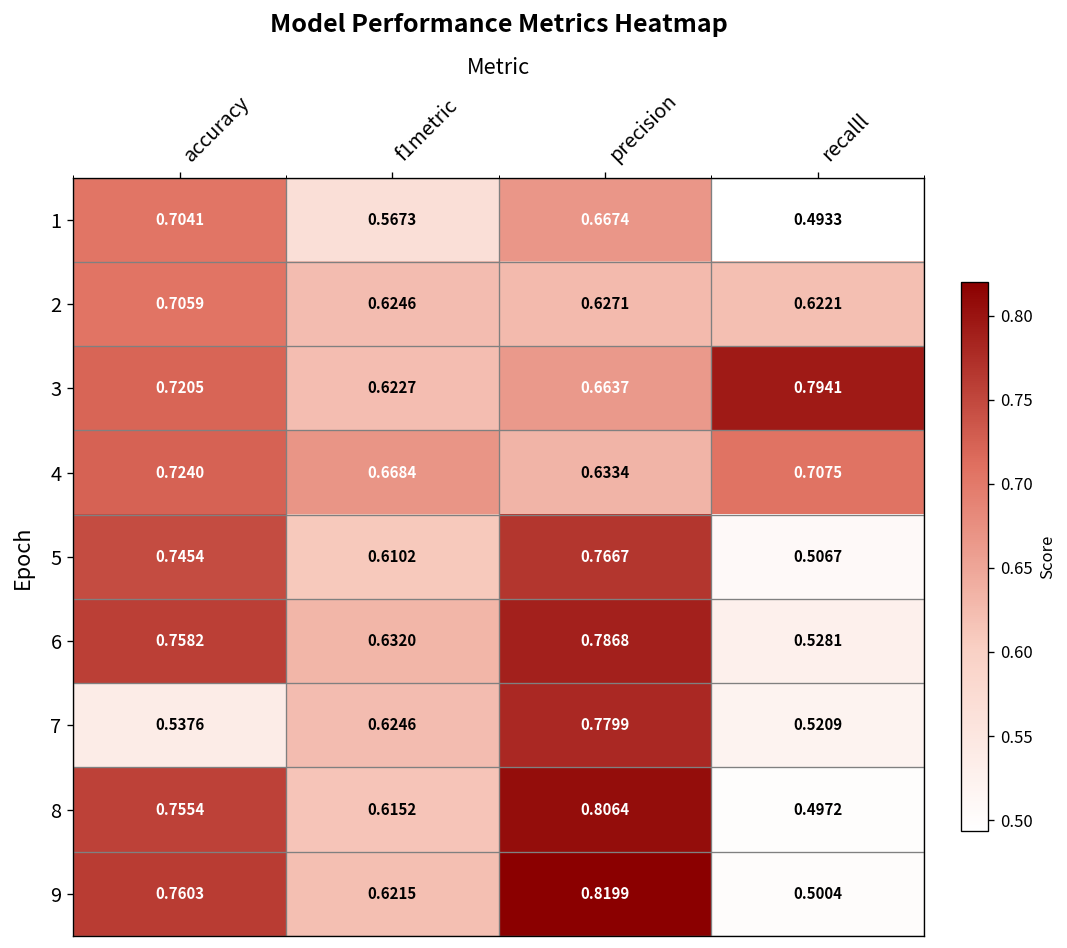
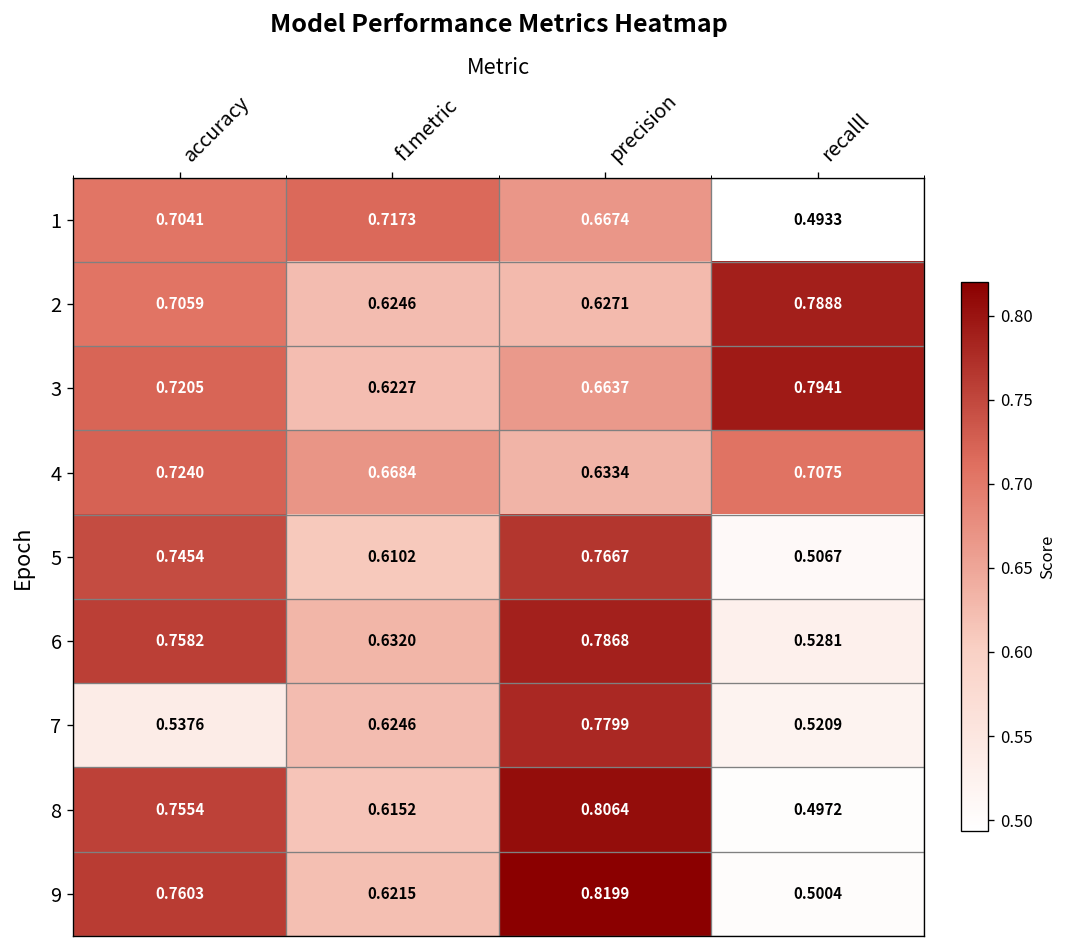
  {
    "1": {
      "accuracy": 0.7041,
-     "f1metric": 0.5673,
+     "f1metric": 0.7173,
      "precision": 0.6674,
      "recalll": 0.4933
    },
    "2": {
      "accuracy": 0.7059,
      "f1metric": 0.6246,
      "precision": 0.6271,
-     "recalll": 0.6221
+     "recalll": 0.7888
    },
    "3": {
      "accuracy": 0.7205,
      "f1metric": 0.6227,
      "precision": 0.6637,
      "recalll": 0.7941
    },
    "4": {
      "accuracy": 0.7240,
      "f1metric": 0.6684,
      "precision": 0.6334,
      "recalll": 0.7075
    },
    "5": {
      "accuracy": 0.7454,
      "f1metric": 0.6102,
      "precision": 0.7667,
      "recalll": 0.5067
    },
    "6": {
      "accuracy": 0.7582,
      "f1metric": 0.6320,
      "precision": 0.7868,
      "recalll": 0.5281
    },
    "7": {
      "accuracy": 0.5376,
      "f1metric": 0.6246,
      "precision": 0.7799,
      "recalll": 0.5209
    },
    "8": {
      "accuracy": 0.7554,
      "f1metric": 0.6152,
      "precision": 0.8064,
      "recalll": 0.4972
    },
    "9": {
      "accuracy": 0.7603,
      "f1metric": 0.6215,
      "precision": 0.8199,
      "recalll": 0.5004
    }
  }
